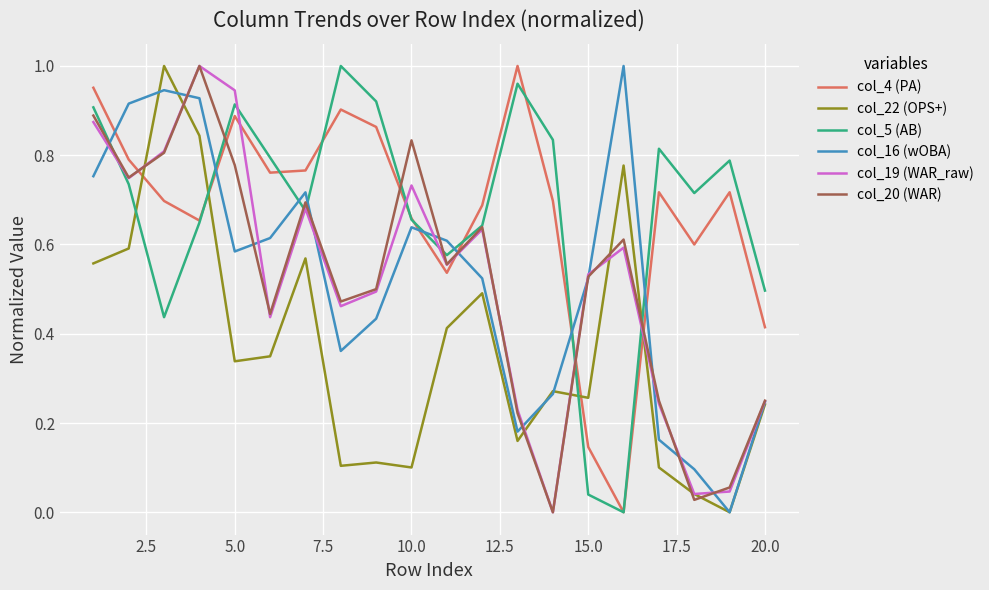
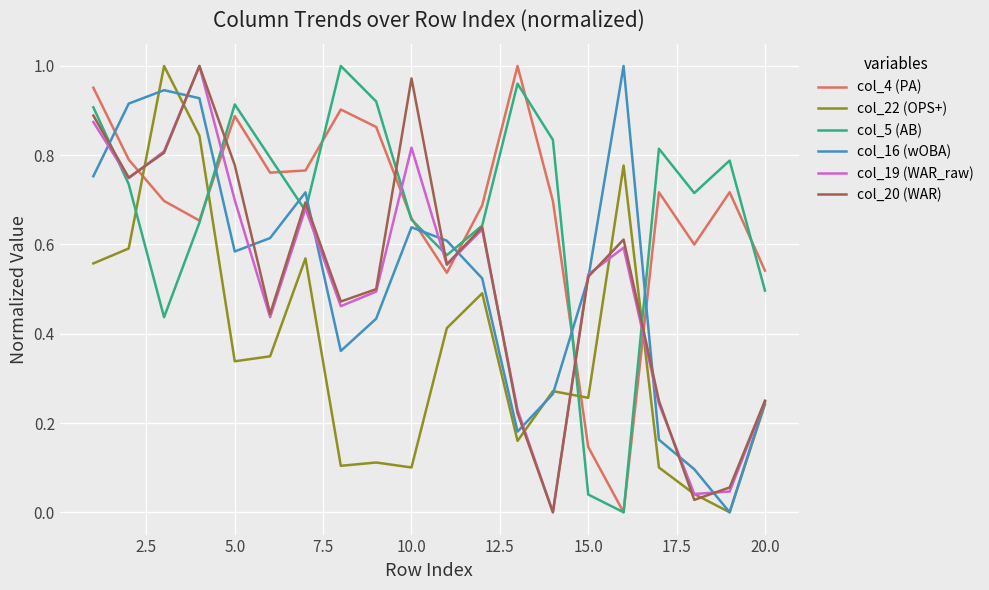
  {
    "col_4 (PA)": {
      "5.0": 0.89,
      "15.0": 0.15,
-     "20.0": 0.41
+     "20.0": 0.54
    },
    "col_22 (OPS+)": {
      "5.0": 0.34,
      "10.0": 0.10,
      "15.0": 0.26
    },
    "col_5 (AB)": {
      "5.0": 0.91,
      "15.0": 0.04,
      "20.0": 0.50
    },
    "col_16 (wOBA)": {
      "5.0": 0.58,
      "10.0": 0.64
    },
    "col_19 (WAR_raw)": {
-     "5.0": 0.95,
-     "10.0": 0.73
+     "5.0": 0.70,
+     "10.0": 0.82
    },
    "col_20 (WAR)": {
      "5.0": 0.78,
-     "10.0": 0.83
+     "10.0": 0.97
    }
  }
